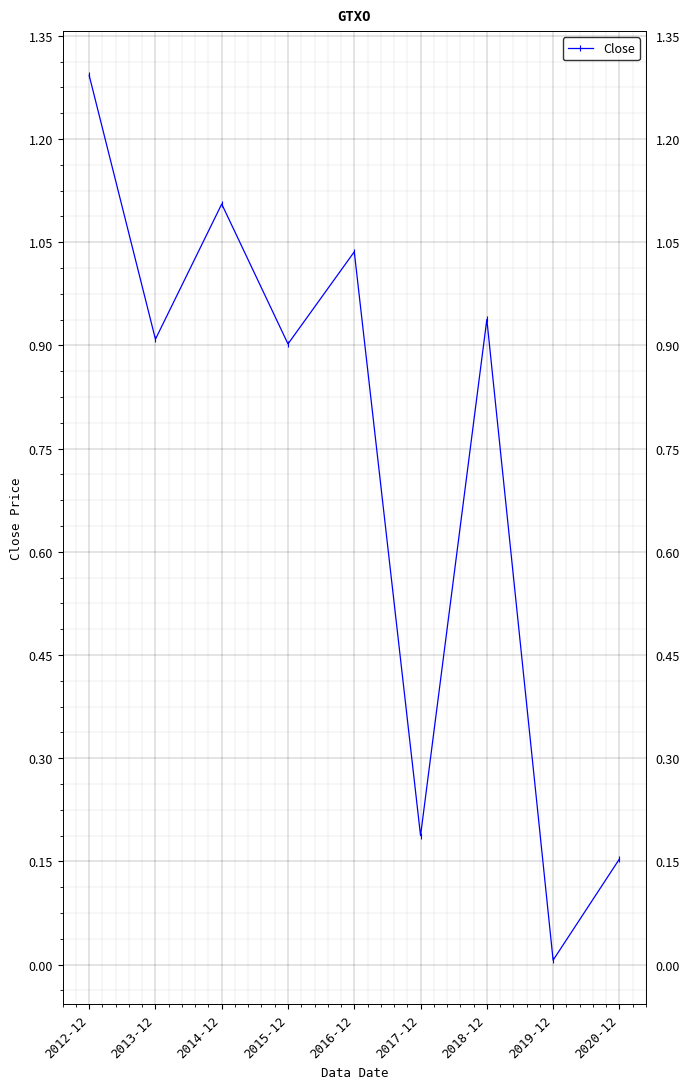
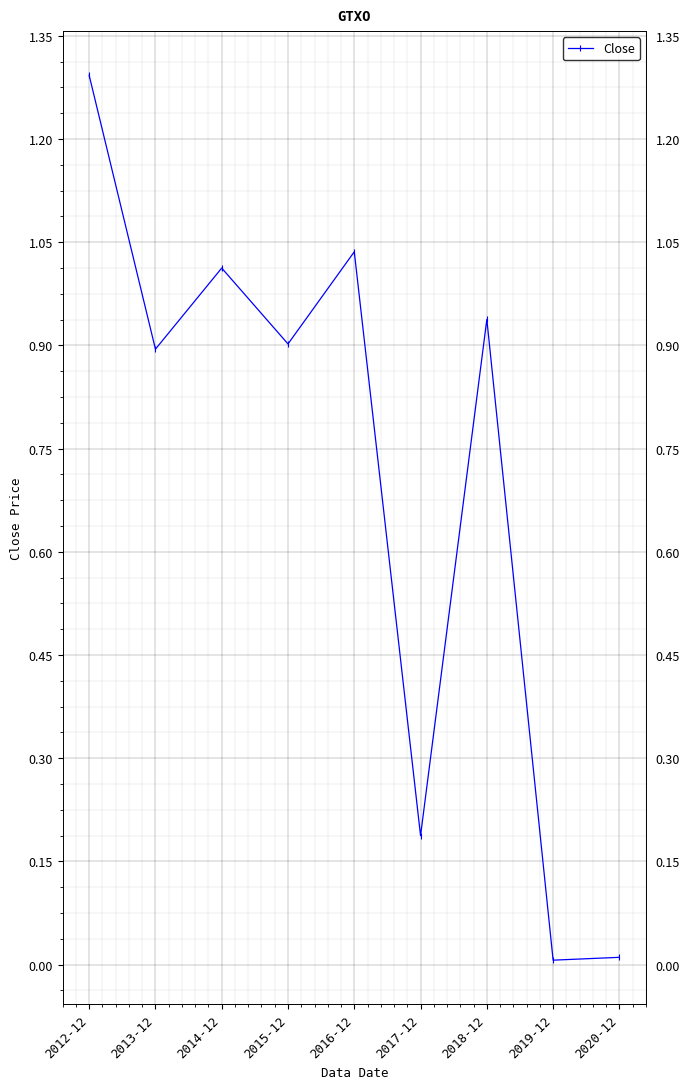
  {
    "2012-12": 1.29,
-   "2013-12": 0.91,
-   "2014-12": 1.11,
+   "2013-12": 0.89,
+   "2014-12": 1.01,
    "2015-12": 0.90,
    "2016-12": 1.04,
    "2017-12": 0.19,
    "2018-12": 0.94,
    "2019-12": 0.01,
-   "2020-12": 0.15
+   "2020-12": 0.01
  }
